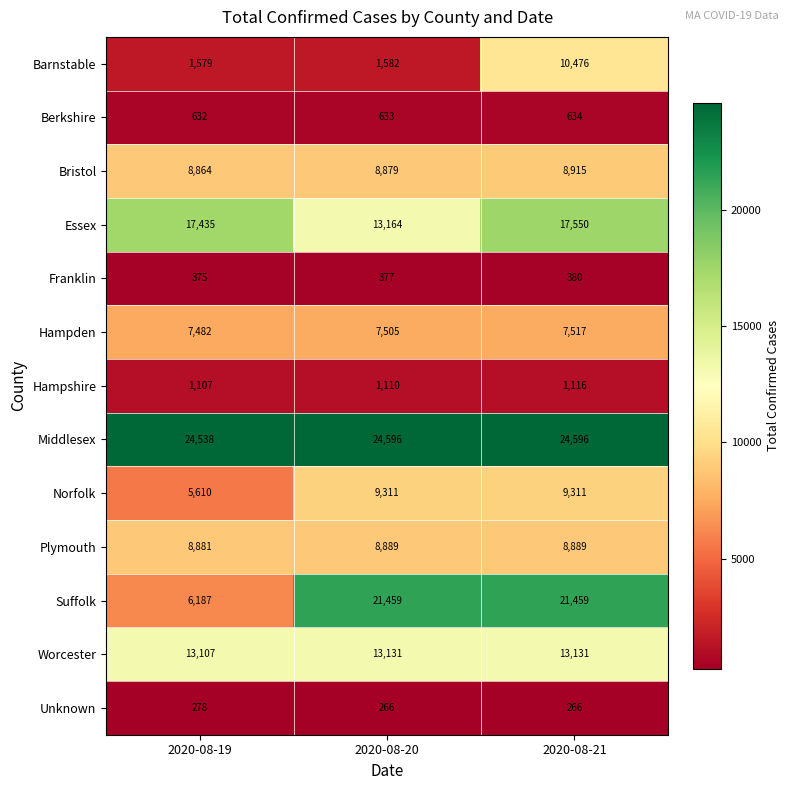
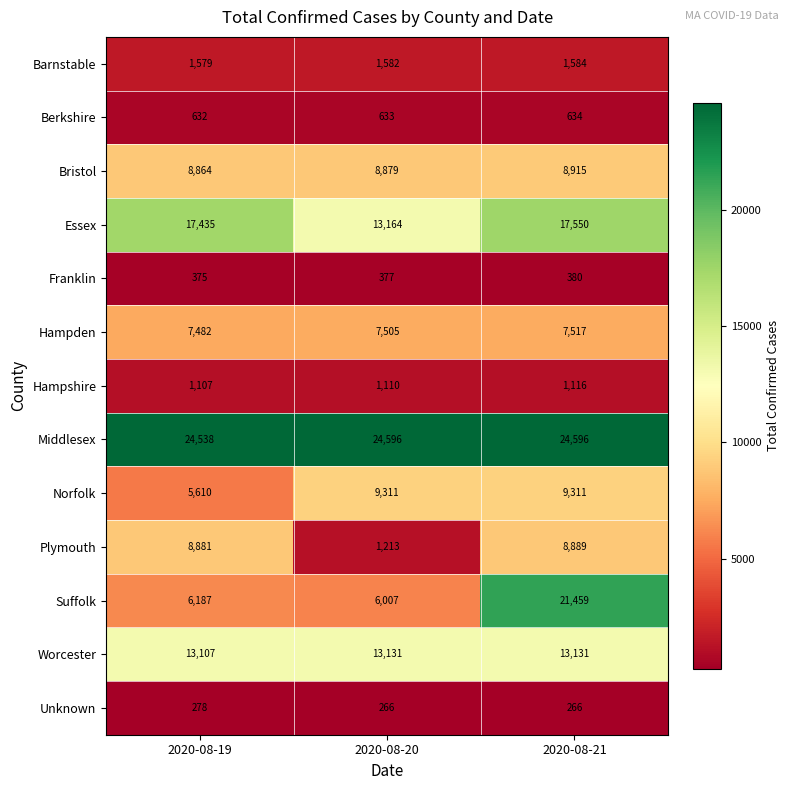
  {
    "Barnstable": {
      "2020-08-19": "1,579",
      "2020-08-20": "1,582",
-     "2020-08-21": "10,476"
+     "2020-08-21": "1,584"
    },
    "Berkshire": {
      "2020-08-19": "632",
      "2020-08-20": "633",
      "2020-08-21": "634"
    },
    "Bristol": {
      "2020-08-19": "8,864",
      "2020-08-20": "8,879",
      "2020-08-21": "8,915"
    },
    "Essex": {
      "2020-08-19": "17,435",
      "2020-08-20": "13,164",
      "2020-08-21": "17,550"
    },
    "Franklin": {
      "2020-08-19": "375",
      "2020-08-20": "377",
      "2020-08-21": "380"
    },
    "Hampden": {
      "2020-08-19": "7,482",
      "2020-08-20": "7,505",
      "2020-08-21": "7,517"
    },
    "Hampshire": {
      "2020-08-19": "1,107",
      "2020-08-20": "1,110",
      "2020-08-21": "1,116"
    },
    "Middlesex": {
      "2020-08-19": "24,538",
      "2020-08-20": "24,596",
      "2020-08-21": "24,596"
    },
    "Norfolk": {
      "2020-08-19": "5,610",
      "2020-08-20": "9,311",
      "2020-08-21": "9,311"
    },
    "Plymouth": {
      "2020-08-19": "8,881",
-     "2020-08-20": "8,889",
+     "2020-08-20": "1,213",
      "2020-08-21": "8,889"
    },
    "Suffolk": {
      "2020-08-19": "6,187",
-     "2020-08-20": "21,459",
+     "2020-08-20": "6,007",
      "2020-08-21": "21,459"
    },
    "Worcester": {
      "2020-08-19": "13,107",
      "2020-08-20": "13,131",
      "2020-08-21": "13,131"
    },
    "Unknown": {
      "2020-08-19": "278",
      "2020-08-20": "266",
      "2020-08-21": "266"
    }
  }
